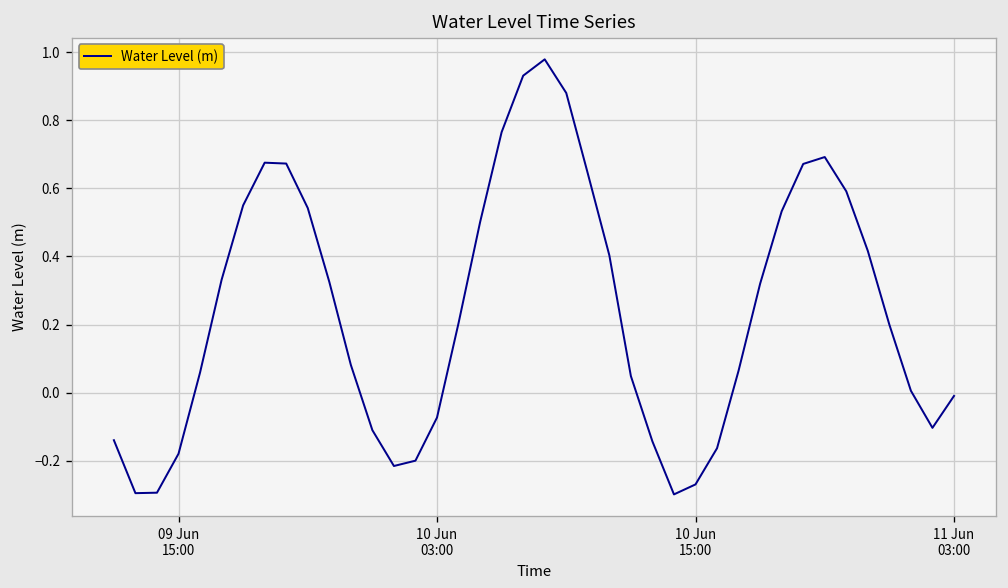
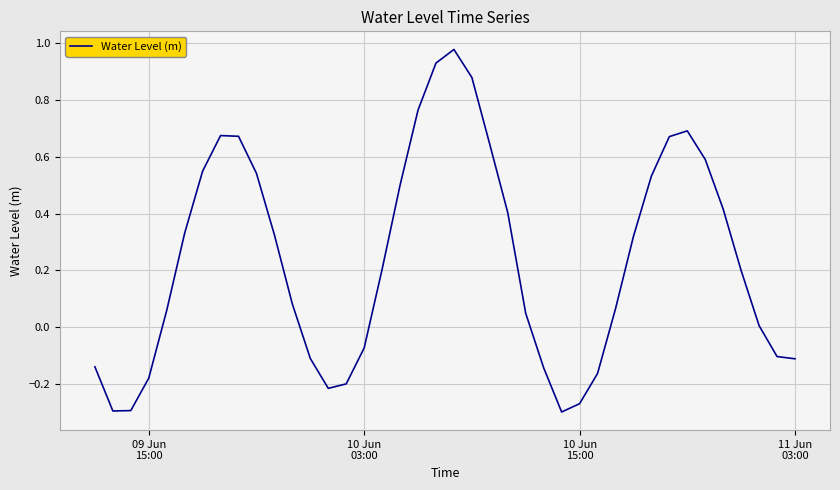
  {
    "09 Jun 15:00": -0.18,
    "10 Jun 03:00": -0.07,
    "10 Jun 15:00": -0.27,
-   "11 Jun 03:00": -0.01
+   "11 Jun 03:00": -0.11
  }
